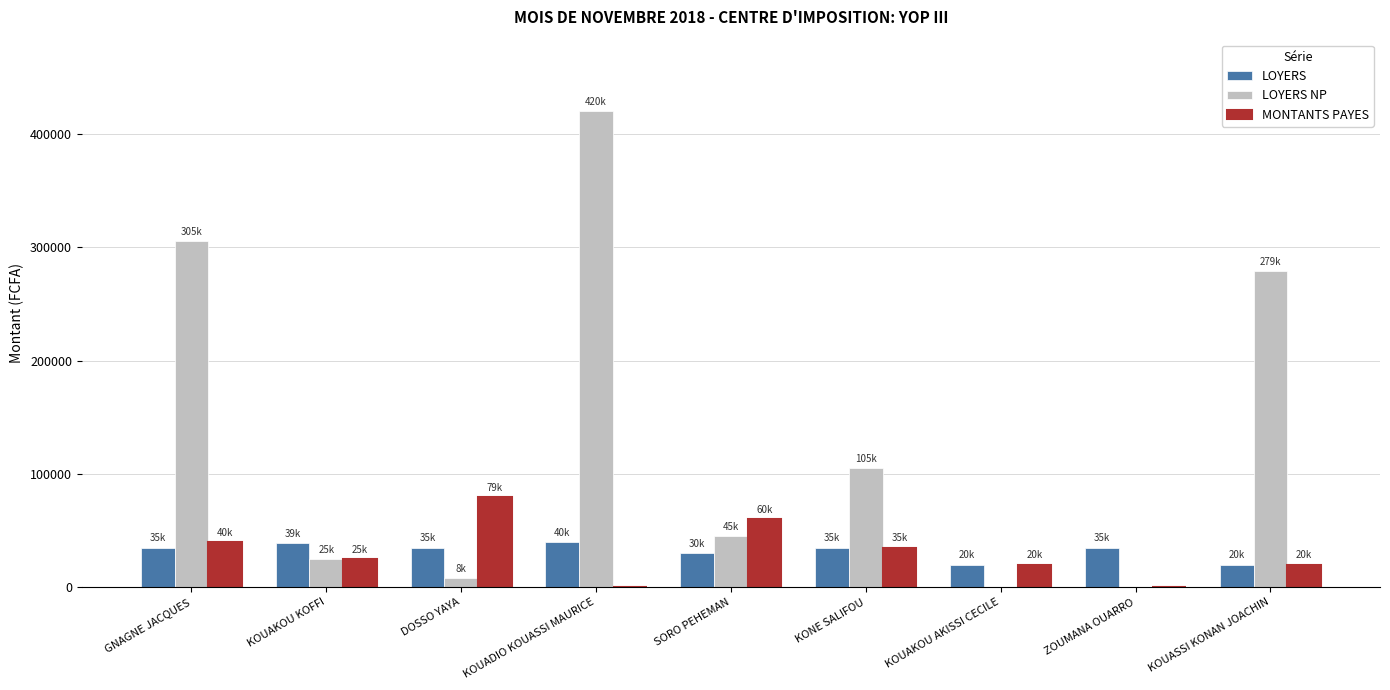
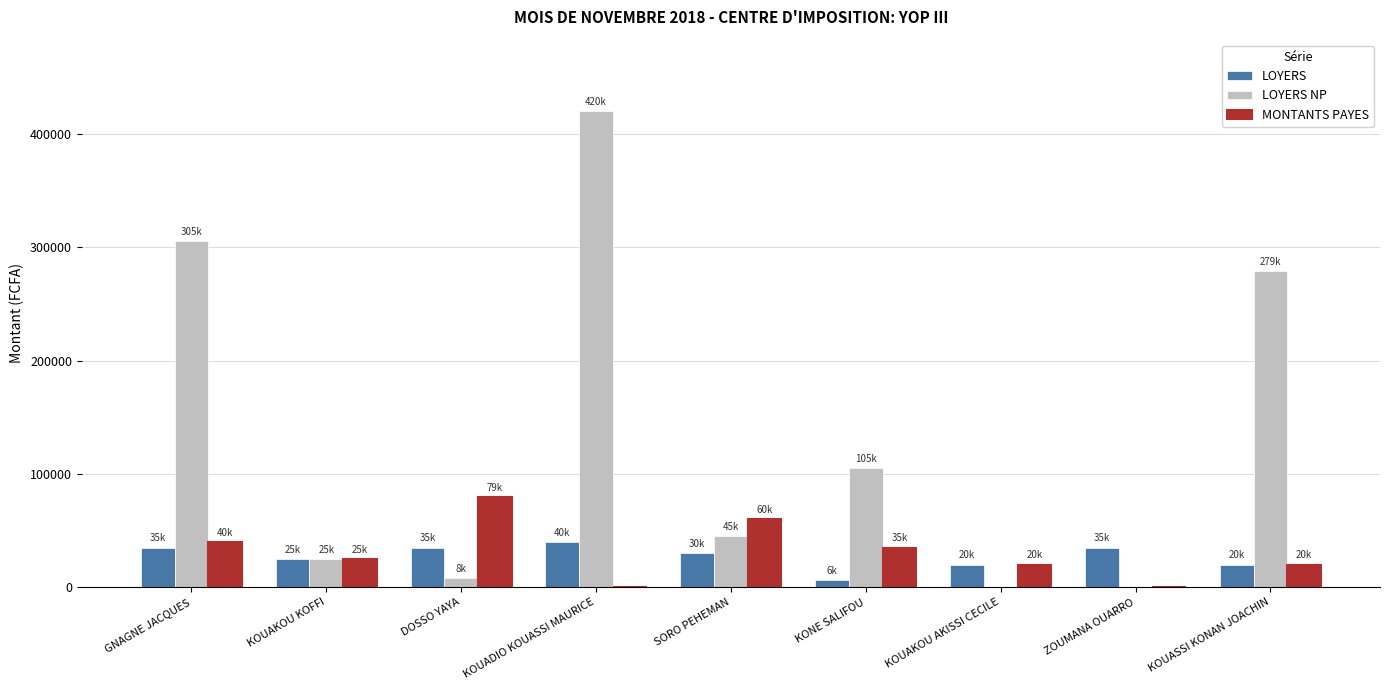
  {
    "LOYERS": {
      "GNAGNE JACQUES": "35k",
-     "KOUAKOU KOFFI": "39k",
+     "KOUAKOU KOFFI": "25k",
      "DOSSO YAYA": "35k",
      "KOUADIO KOUASSI MAURICE": "40k",
      "SORO PEHEMAN": "30k",
-     "KONE SALIFOU": "35k",
+     "KONE SALIFOU": "6k",
      "KOUAKOU AKISSI CECILE": "20k",
      "ZOUMANA OUARRO": "35k",
      "KOUASSI KONAN JOACHIN": "20k"
    },
    "LOYERS NP": {
      "GNAGNE JACQUES": "305k",
      "KOUAKOU KOFFI": "25k",
      "DOSSO YAYA": "8k",
      "KOUADIO KOUASSI MAURICE": "420k",
      "SORO PEHEMAN": "45k",
      "KONE SALIFOU": "105k",
      "KOUASSI KONAN JOACHIN": "279k"
    },
    "MONTANTS PAYES": {
      "GNAGNE JACQUES": "40k",
      "KOUAKOU KOFFI": "25k",
      "DOSSO YAYA": "79k",
      "SORO PEHEMAN": "60k",
      "KONE SALIFOU": "35k",
      "KOUAKOU AKISSI CECILE": "20k",
      "KOUASSI KONAN JOACHIN": "20k"
    }
  }
